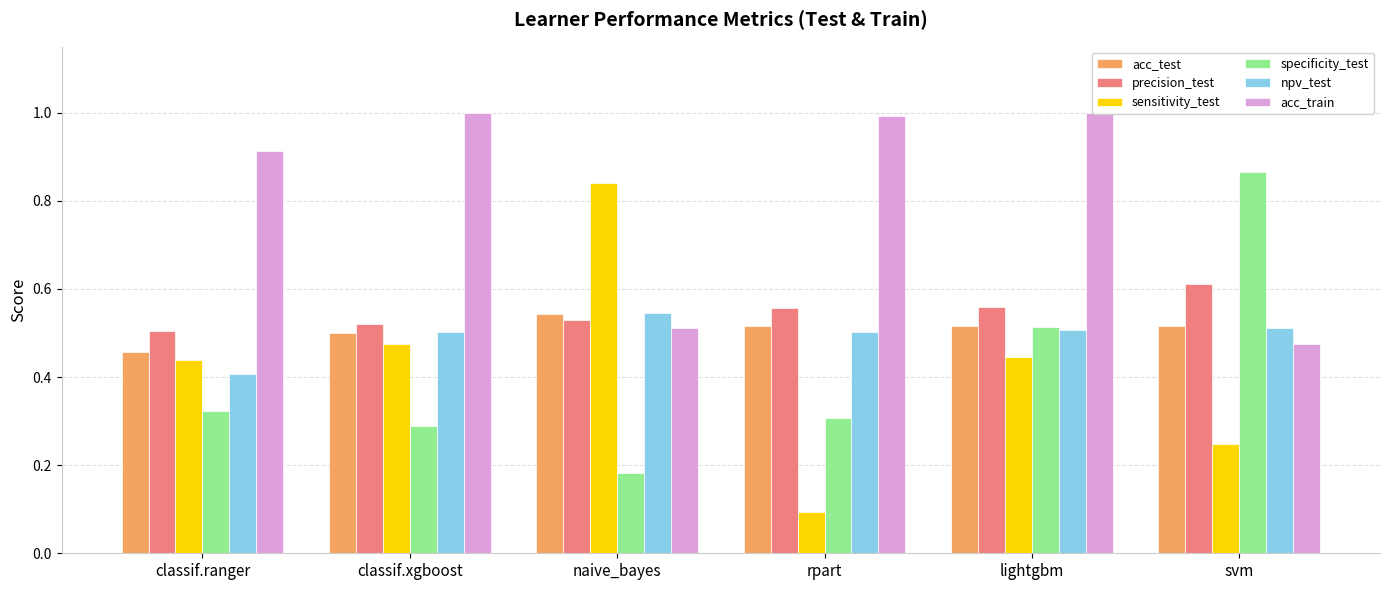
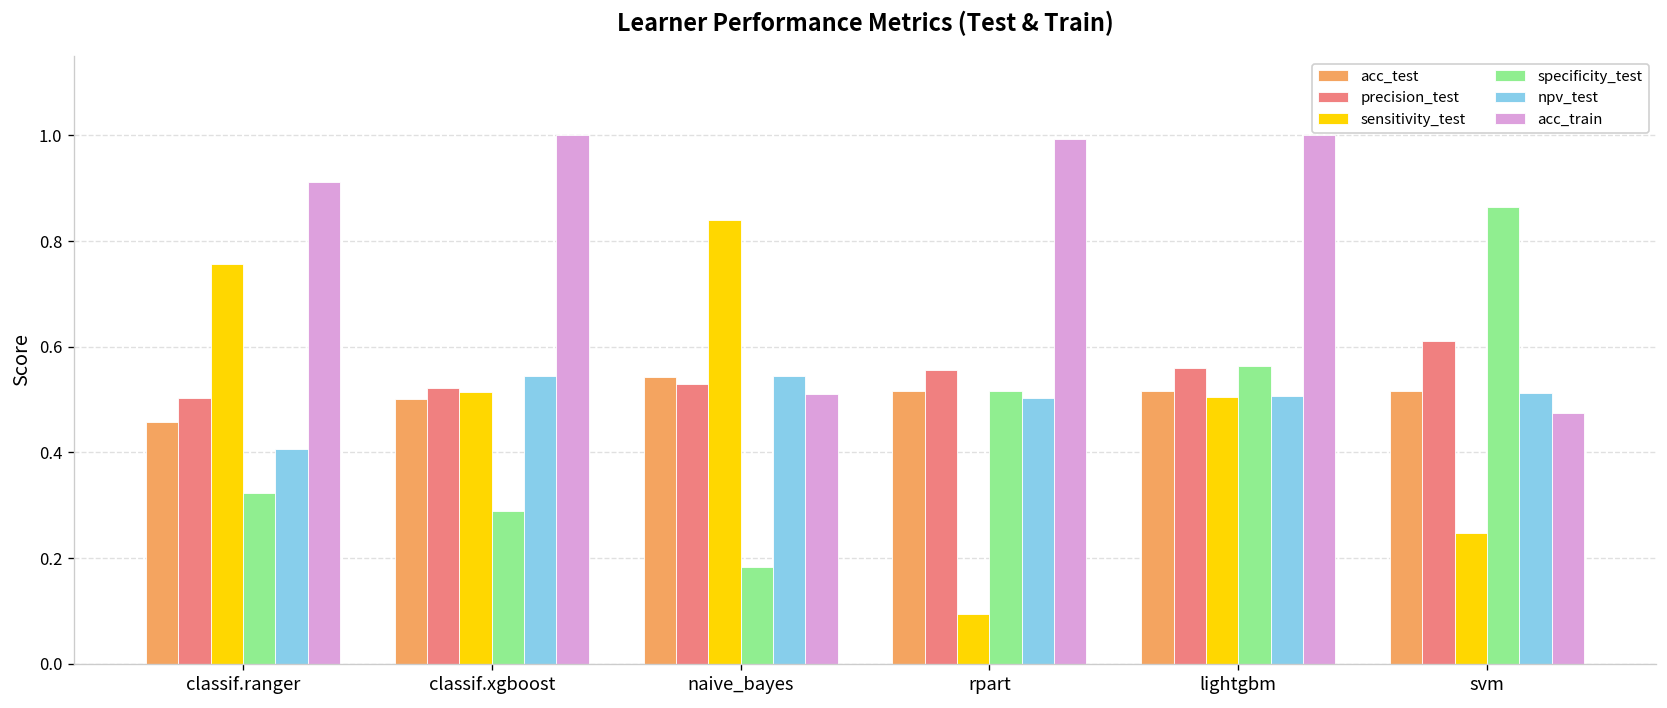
  {
    "sensitivity_test": {
-     "classif.ranger": 0.44,
-     "classif.xgboost": 0.48,
+     "classif.ranger": 0.76,
+     "classif.xgboost": 0.52,
      "naive_bayes": 0.84,
      "rpart": 0.09,
-     "lightgbm": 0.45,
+     "lightgbm": 0.51,
      "svm": 0.25
    },
    "specificity_test": {
      "classif.ranger": 0.32,
      "classif.xgboost": 0.29,
      "naive_bayes": 0.18,
-     "rpart": 0.31,
-     "lightgbm": 0.51,
+     "rpart": 0.52,
+     "lightgbm": 0.56,
      "svm": 0.87
    },
    "npv_test": {
      "classif.ranger": 0.41,
-     "classif.xgboost": 0.50,
+     "classif.xgboost": 0.55,
      "naive_bayes": 0.55,
      "rpart": 0.50,
      "lightgbm": 0.51,
      "svm": 0.51
    },
    "acc_train": {
      "classif.ranger": 0.91,
      "classif.xgboost": 1.00,
      "naive_bayes": 0.51,
      "rpart": 0.99,
      "svm": 0.47
    }
  }
